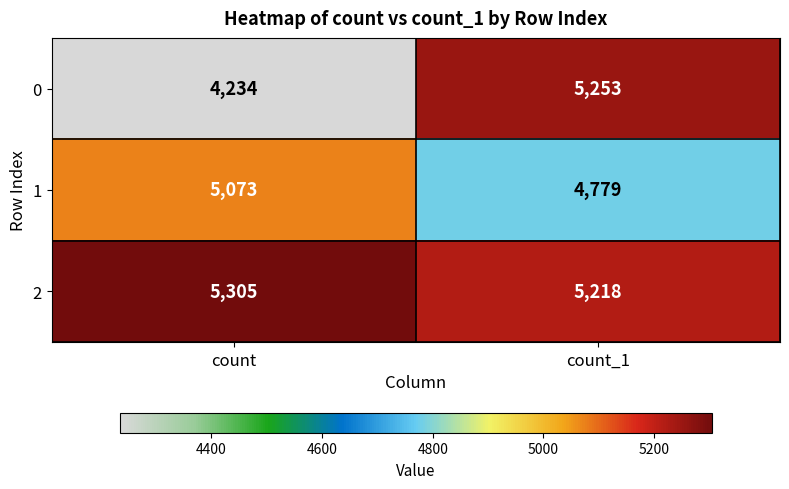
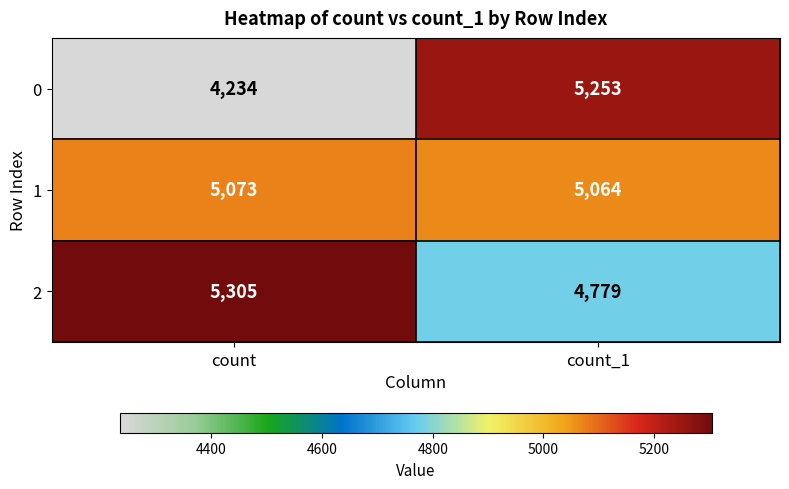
  {
    "0": {
      "count": "4,234",
      "count_1": "5,253"
    },
    "1": {
      "count": "5,073",
-     "count_1": "4,779"
+     "count_1": "5,064"
    },
    "2": {
      "count": "5,305",
-     "count_1": "5,218"
+     "count_1": "4,779"
    }
  }
